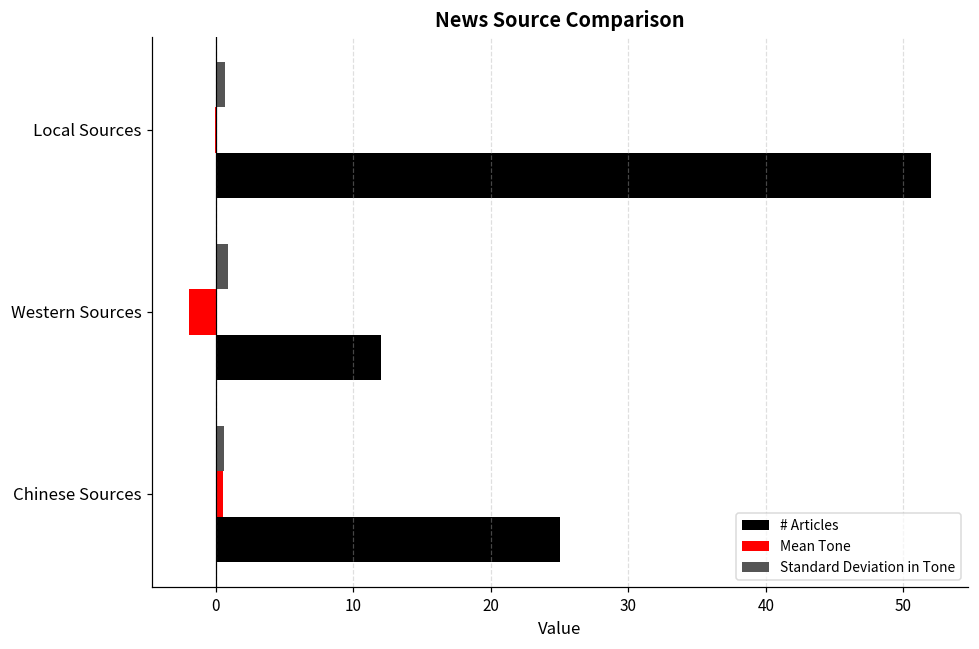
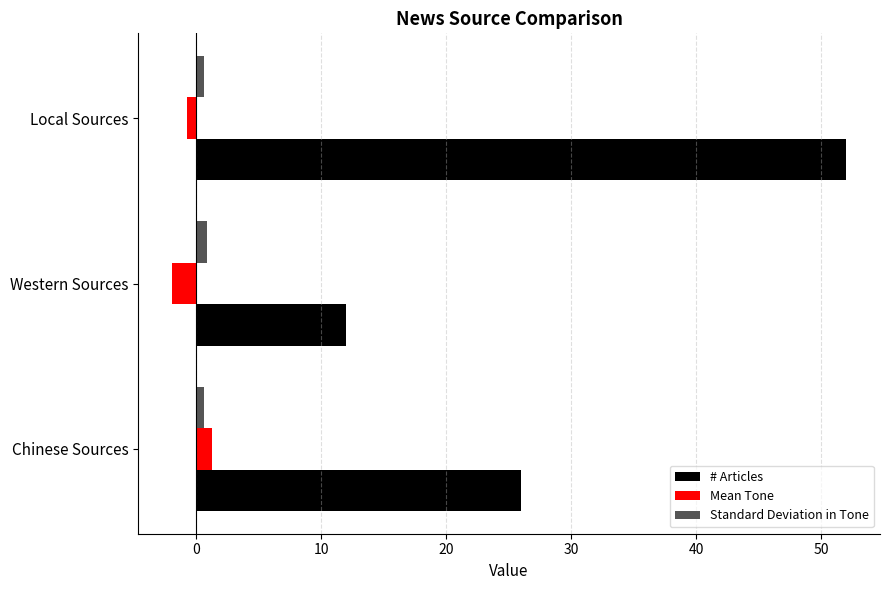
  {
    "# Articles": {
      "Local Sources": 52,
      "Western Sources": 12,
-     "Chinese Sources": 25
+     "Chinese Sources": 26
    },
    "Mean Tone": {
-     "Local Sources": 0.0,
+     "Local Sources": -0.8,
      "Western Sources": -2.0,
-     "Chinese Sources": 0.5
+     "Chinese Sources": 1.3
    },
    "Standard Deviation in Tone": {
      "Local Sources": 0.6,
      "Western Sources": 0.9,
      "Chinese Sources": 0.6
    }
  }
